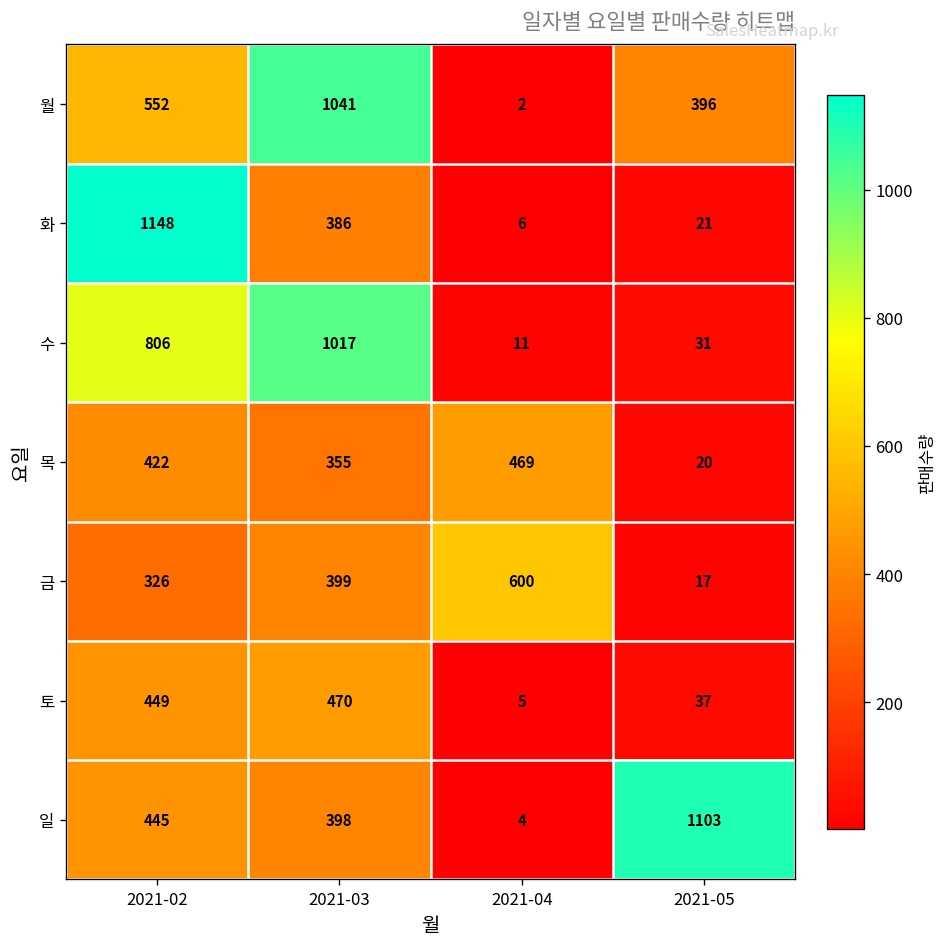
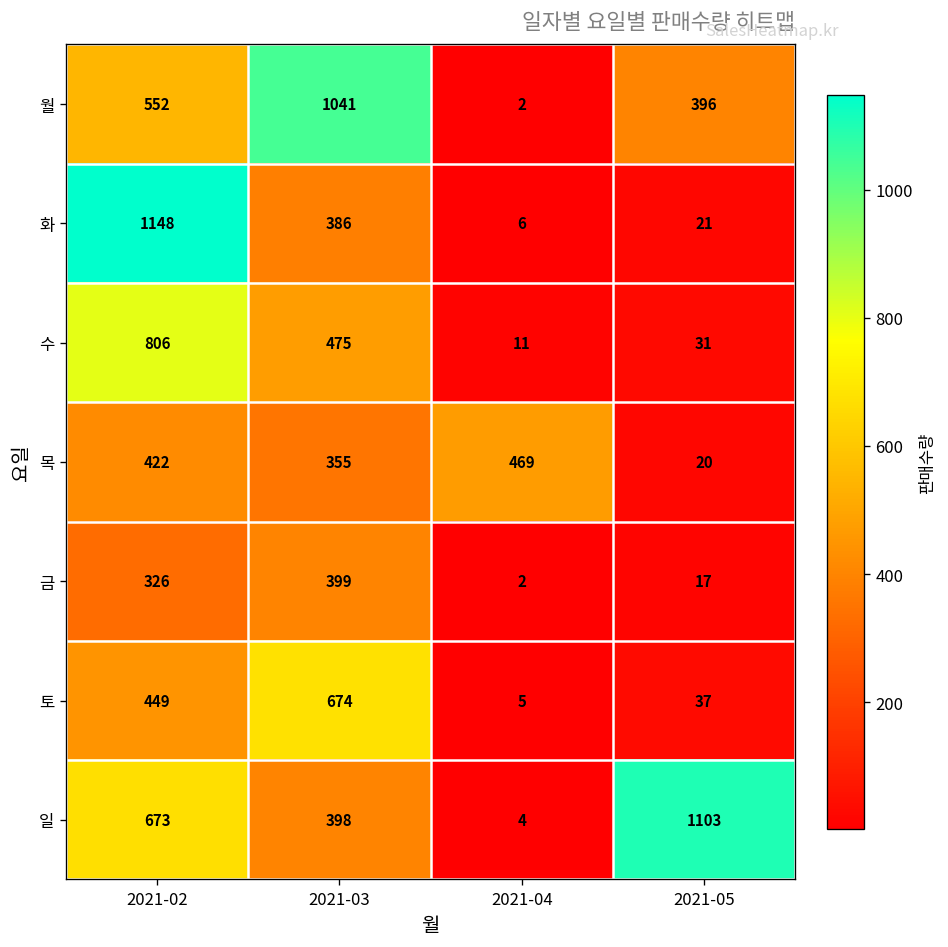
  {
    "월": {
      "2021-02": 552,
      "2021-03": 1041,
      "2021-04": 2,
      "2021-05": 396
    },
    "화": {
      "2021-02": 1148,
      "2021-03": 386,
      "2021-04": 6,
      "2021-05": 21
    },
    "수": {
      "2021-02": 806,
-     "2021-03": 1017,
+     "2021-03": 475,
      "2021-04": 11,
      "2021-05": 31
    },
    "목": {
      "2021-02": 422,
      "2021-03": 355,
      "2021-04": 469,
      "2021-05": 20
    },
    "금": {
      "2021-02": 326,
      "2021-03": 399,
-     "2021-04": 600,
+     "2021-04": 2,
      "2021-05": 17
    },
    "토": {
      "2021-02": 449,
-     "2021-03": 470,
+     "2021-03": 674,
      "2021-04": 5,
      "2021-05": 37
    },
    "일": {
-     "2021-02": 445,
+     "2021-02": 673,
      "2021-03": 398,
      "2021-04": 4,
      "2021-05": 1103
    }
  }
